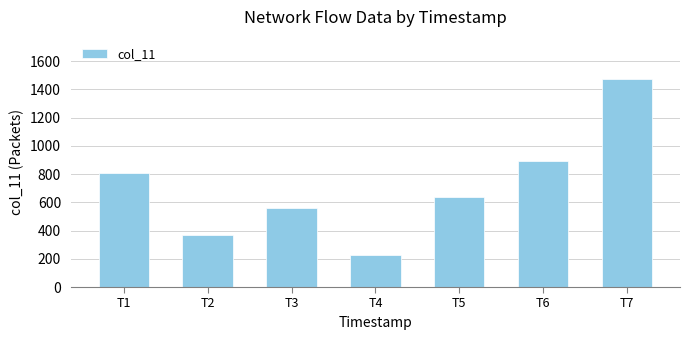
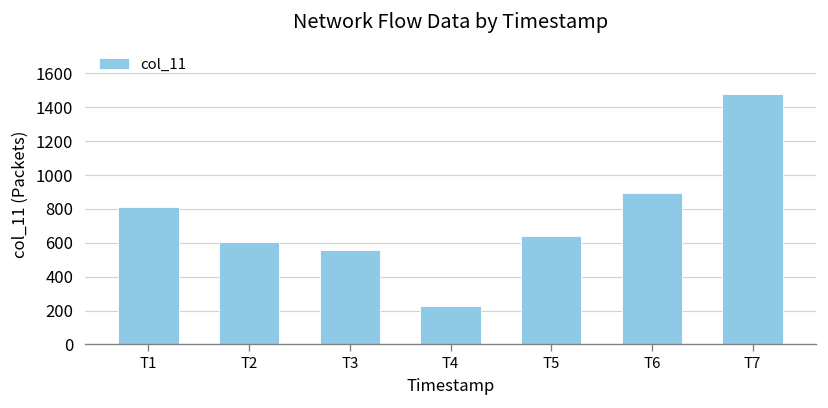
  {
    "T1": 810,
-   "T2": 370,
+   "T2": 610,
    "T3": 560,
    "T4": 230,
    "T5": 640,
    "T6": 890,
    "T7": 1480
  }
